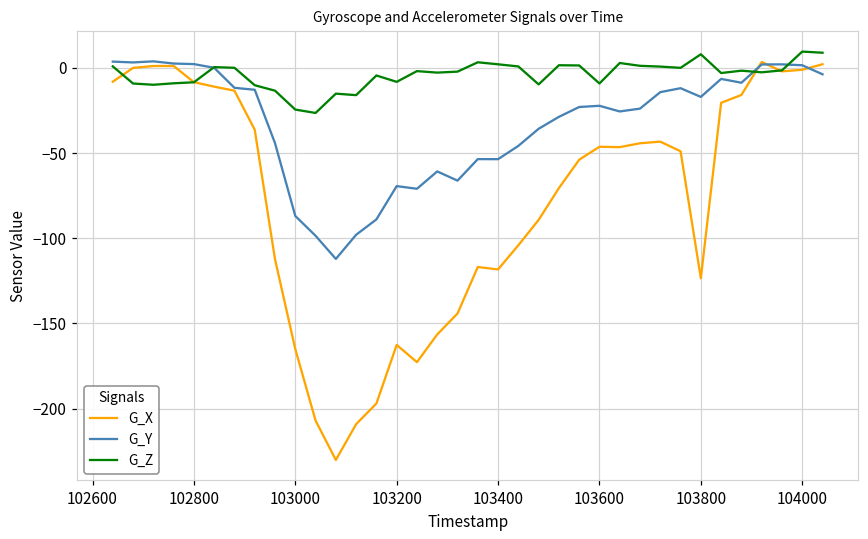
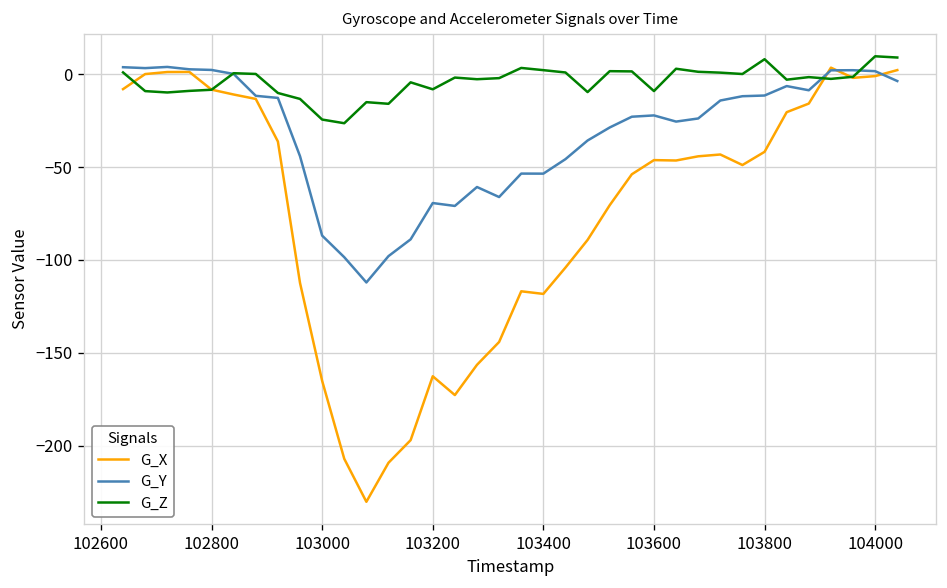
  {
    "G_X": {
      "103000": -165,
      "103200": -163,
      "103400": -118,
      "103600": -46,
-     "103800": -123,
+     "103800": -42,
      "104000": -1
    },
    "G_Y": {
      "102800": 2,
      "103000": -87,
      "103200": -69,
      "103400": -54,
      "103600": -22,
-     "103800": -17,
+     "103800": -12,
      "104000": 2
    },
    "G_Z": {
      "103000": -24,
      "103200": -8,
      "103400": 2,
      "103600": -9,
      "103800": 8,
      "104000": 10
    }
  }
